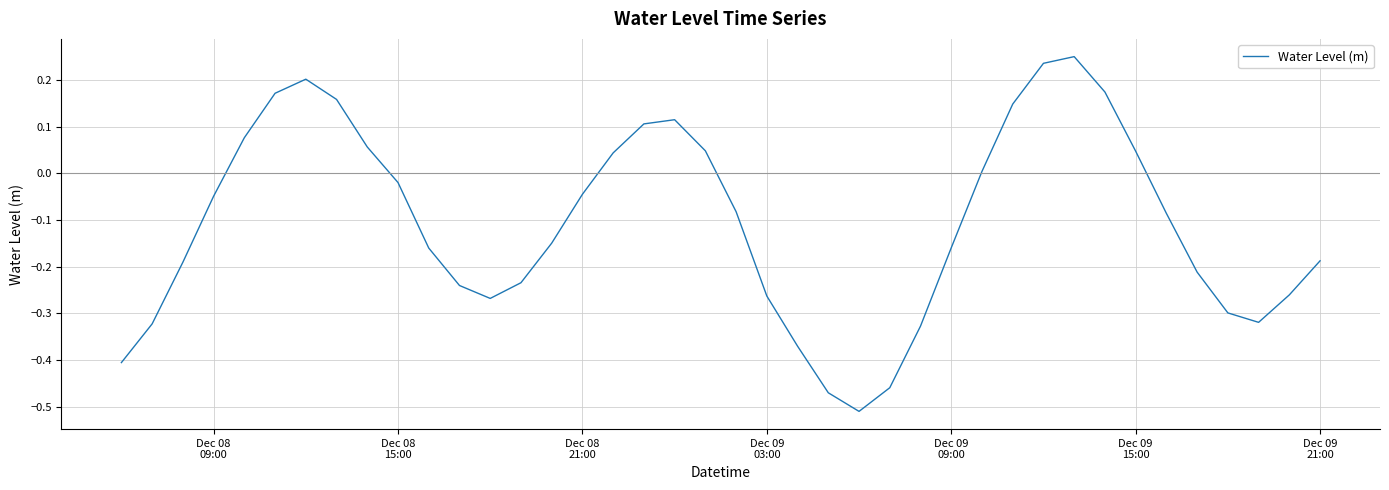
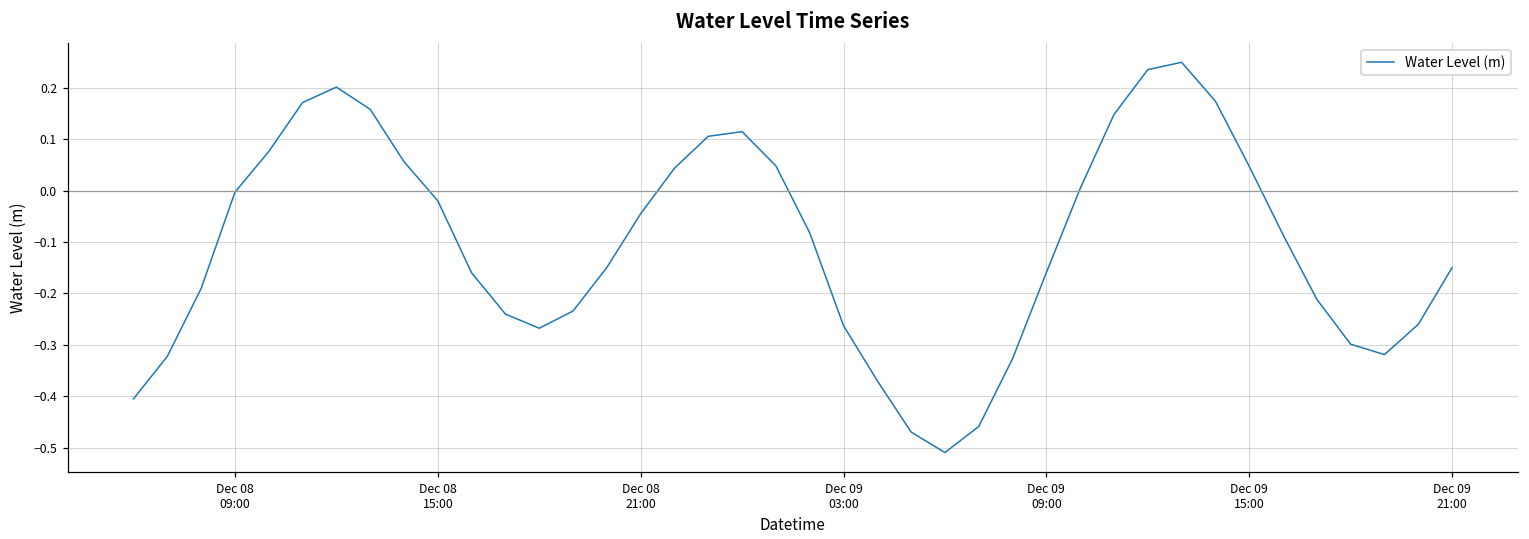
  {
-   "Dec 08 09:00": -0.05,
+   "Dec 08 09:00": 0.00,
    "Dec 08 15:00": -0.02,
    "Dec 08 21:00": -0.05,
    "Dec 09 03:00": -0.26,
    "Dec 09 09:00": -0.16,
    "Dec 09 15:00": 0.05,
-   "Dec 09 21:00": -0.19
+   "Dec 09 21:00": -0.15
  }
